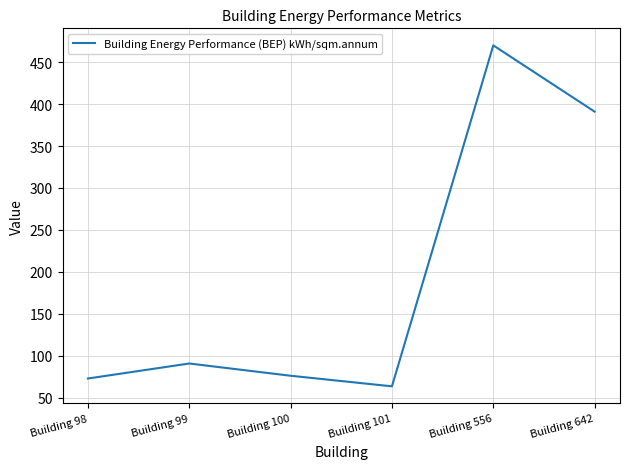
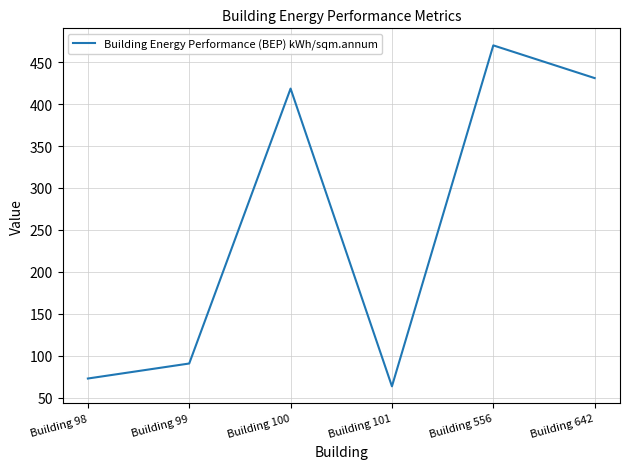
  {
    "Building 98": 70,
    "Building 99": 90,
-   "Building 100": 80,
+   "Building 100": 420,
    "Building 101": 60,
    "Building 556": 470,
-   "Building 642": 390
+   "Building 642": 430
  }
